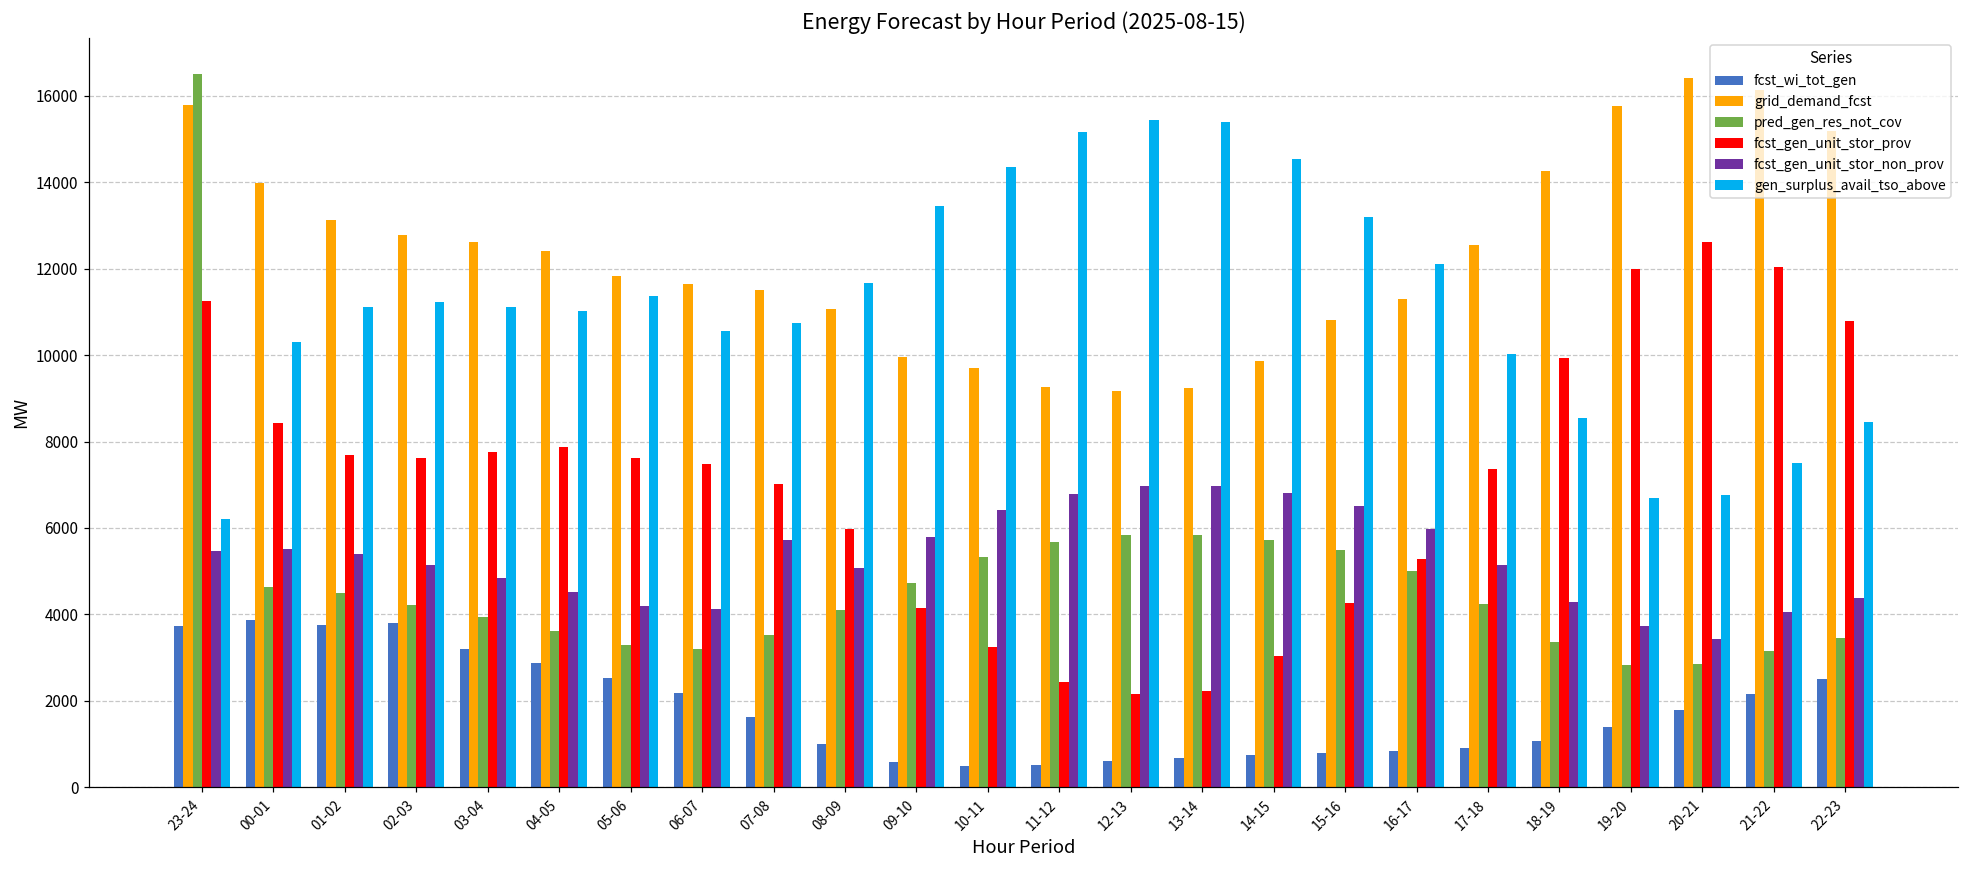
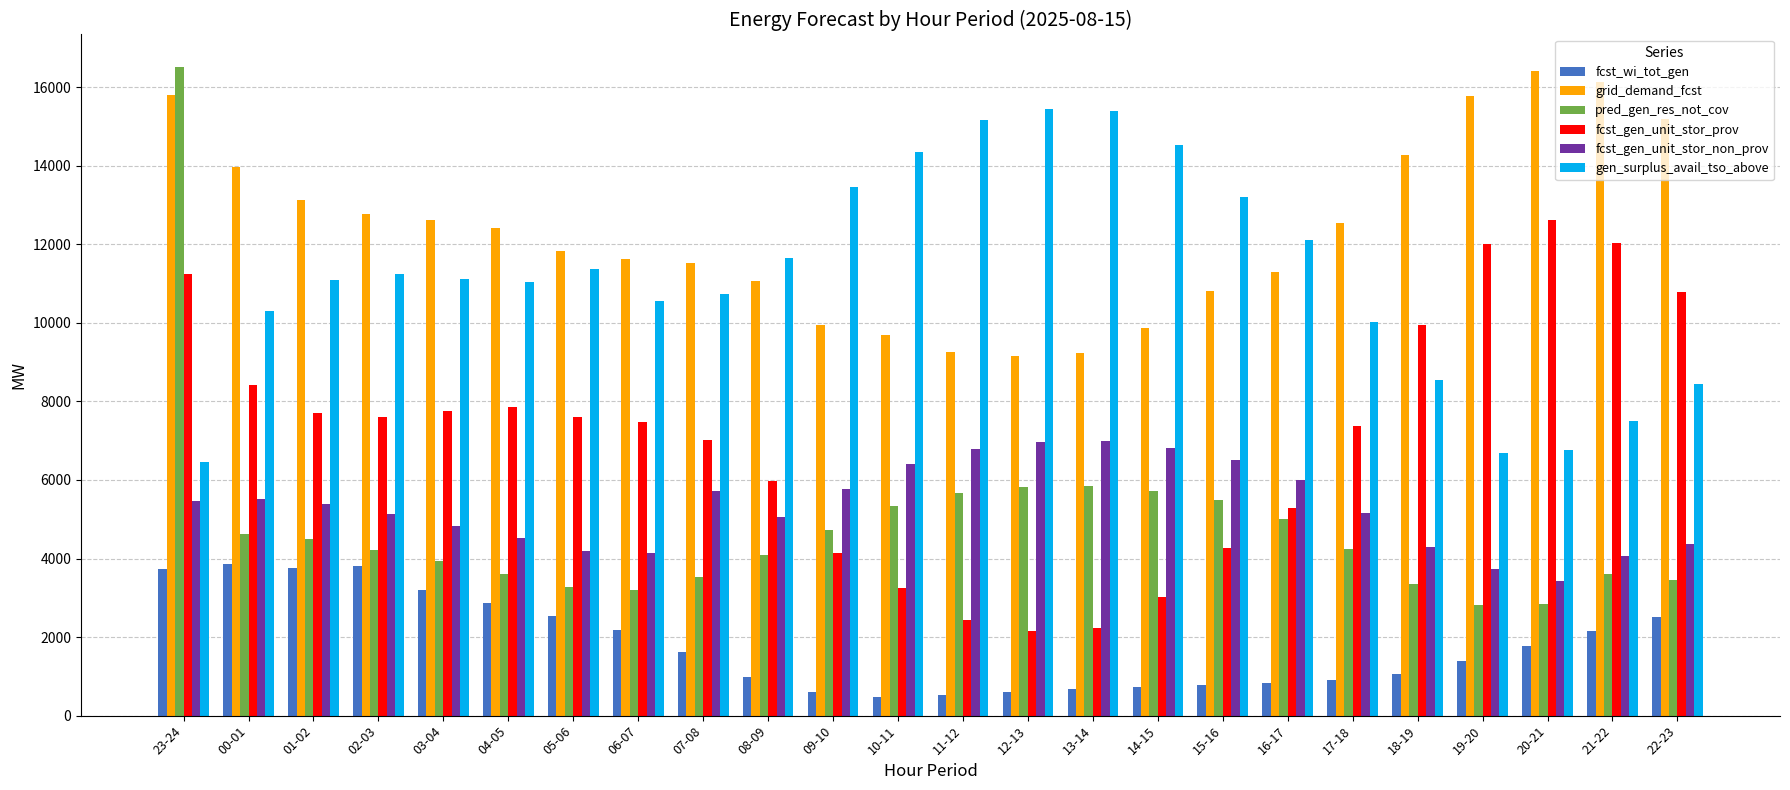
  {
    "fcst_wi_tot_gen": {
      "23-24": 3700,
      "00-01": 3900,
      "01-02": 3800,
      "02-03": 3800,
      "03-04": 3200,
      "04-05": 2900,
      "05-06": 2500,
      "06-07": 2200,
      "07-08": 1600,
      "08-09": 1000,
      "09-10": 600,
      "10-11": 500,
      "11-12": 500,
      "12-13": 600,
      "13-14": 700,
      "14-15": 700,
      "15-16": 800,
      "16-17": 800,
      "17-18": 900,
      "18-19": 1100,
      "19-20": 1400,
      "20-21": 1800,
      "21-22": 2200,
      "22-23": 2500
    },
    "grid_demand_fcst": {
      "23-24": 15800,
      "00-01": 14000,
      "01-02": 13100,
      "02-03": 12800,
      "03-04": 12600,
      "04-05": 12400,
      "05-06": 11800,
      "06-07": 11600,
      "07-08": 11500,
      "08-09": 11100,
      "09-10": 10000,
      "10-11": 9700,
      "11-12": 9300,
      "12-13": 9200,
      "13-14": 9200,
      "14-15": 9900,
      "15-16": 10800,
      "16-17": 11300,
      "17-18": 12600,
      "18-19": 14300,
      "19-20": 15800,
      "20-21": 16400
    },
    "pred_gen_res_not_cov": {
      "23-24": 16500,
      "00-01": 4600,
      "01-02": 4500,
      "02-03": 4200,
      "03-04": 3900,
      "04-05": 3600,
      "05-06": 3300,
      "06-07": 3200,
      "07-08": 3500,
      "08-09": 4100,
      "09-10": 4700,
      "10-11": 5300,
      "11-12": 5700,
      "12-13": 5800,
      "13-14": 5800,
      "14-15": 5700,
      "15-16": 5500,
      "16-17": 5000,
      "17-18": 4200,
      "18-19": 3400,
      "19-20": 2800,
      "20-21": 2800,
-     "21-22": 3100,
+     "21-22": 3600,
      "22-23": 3500
    },
    "fcst_gen_unit_stor_prov": {
      "23-24": 11300,
      "00-01": 8400,
      "01-02": 7700,
      "02-03": 7600,
      "03-04": 7700,
      "04-05": 7900,
      "05-06": 7600,
      "06-07": 7500,
      "07-08": 7000,
      "08-09": 6000,
      "09-10": 4100,
      "10-11": 3300,
      "11-12": 2400,
      "12-13": 2200,
      "13-14": 2200,
      "14-15": 3000,
      "15-16": 4300,
      "16-17": 5300,
      "17-18": 7400,
      "18-19": 9900,
      "19-20": 12000,
      "20-21": 12600,
      "21-22": 12000,
      "22-23": 10800
    },
    "fcst_gen_unit_stor_non_prov": {
      "23-24": 5500,
      "00-01": 5500,
      "01-02": 5400,
      "02-03": 5100,
      "03-04": 4800,
      "04-05": 4500,
      "05-06": 4200,
      "06-07": 4100,
      "07-08": 5700,
      "08-09": 5100,
      "09-10": 5800,
      "10-11": 6400,
      "11-12": 6800,
      "12-13": 7000,
      "13-14": 7000,
      "14-15": 6800,
      "15-16": 6500,
      "16-17": 6000,
      "17-18": 5200,
      "18-19": 4300,
      "19-20": 3700,
      "20-21": 3400,
      "21-22": 4100,
      "22-23": 4400
    },
    "gen_surplus_avail_tso_above": {
-     "23-24": 6200,
+     "23-24": 6400,
      "00-01": 10300,
      "01-02": 11100,
      "02-03": 11200,
      "03-04": 11100,
      "04-05": 11000,
      "05-06": 11400,
      "06-07": 10600,
      "07-08": 10700,
      "08-09": 11700,
      "09-10": 13500,
      "10-11": 14400,
      "11-12": 15200,
      "12-13": 15500,
      "13-14": 15400,
      "14-15": 14500,
      "15-16": 13200,
      "16-17": 12100,
      "17-18": 10000,
      "18-19": 8500,
      "19-20": 6700,
      "20-21": 6800,
      "21-22": 7500,
      "22-23": 8400
    }
  }
